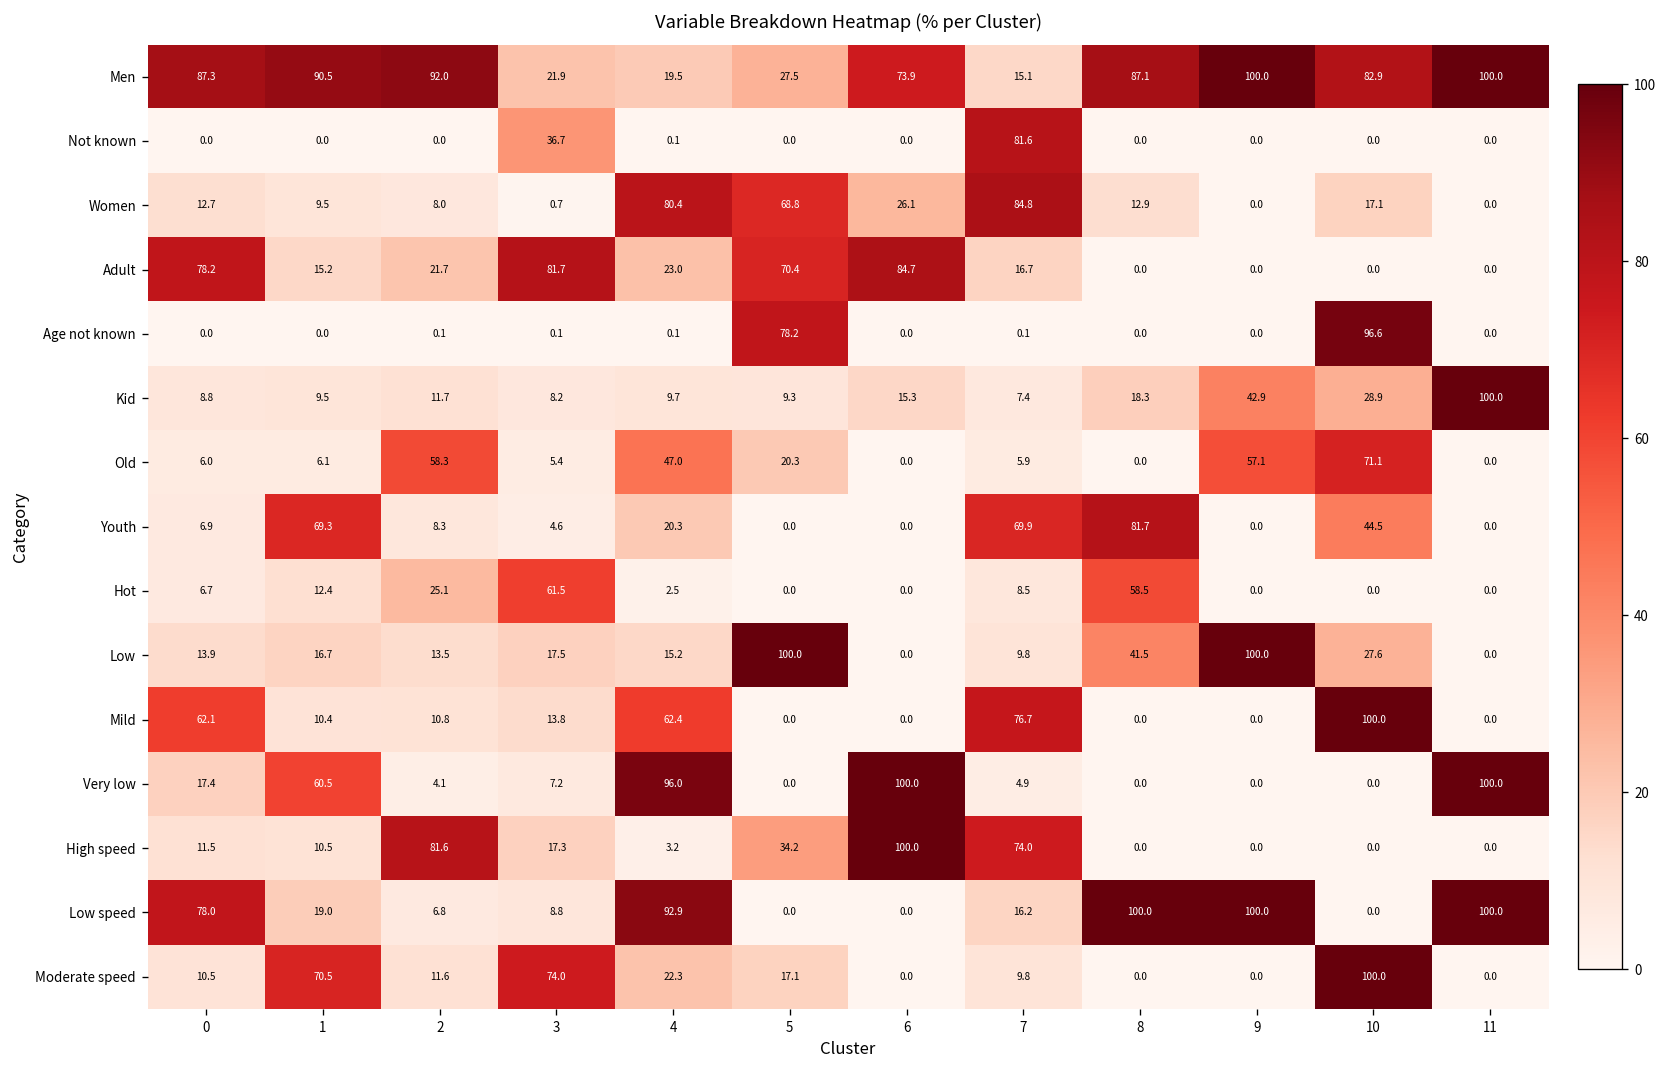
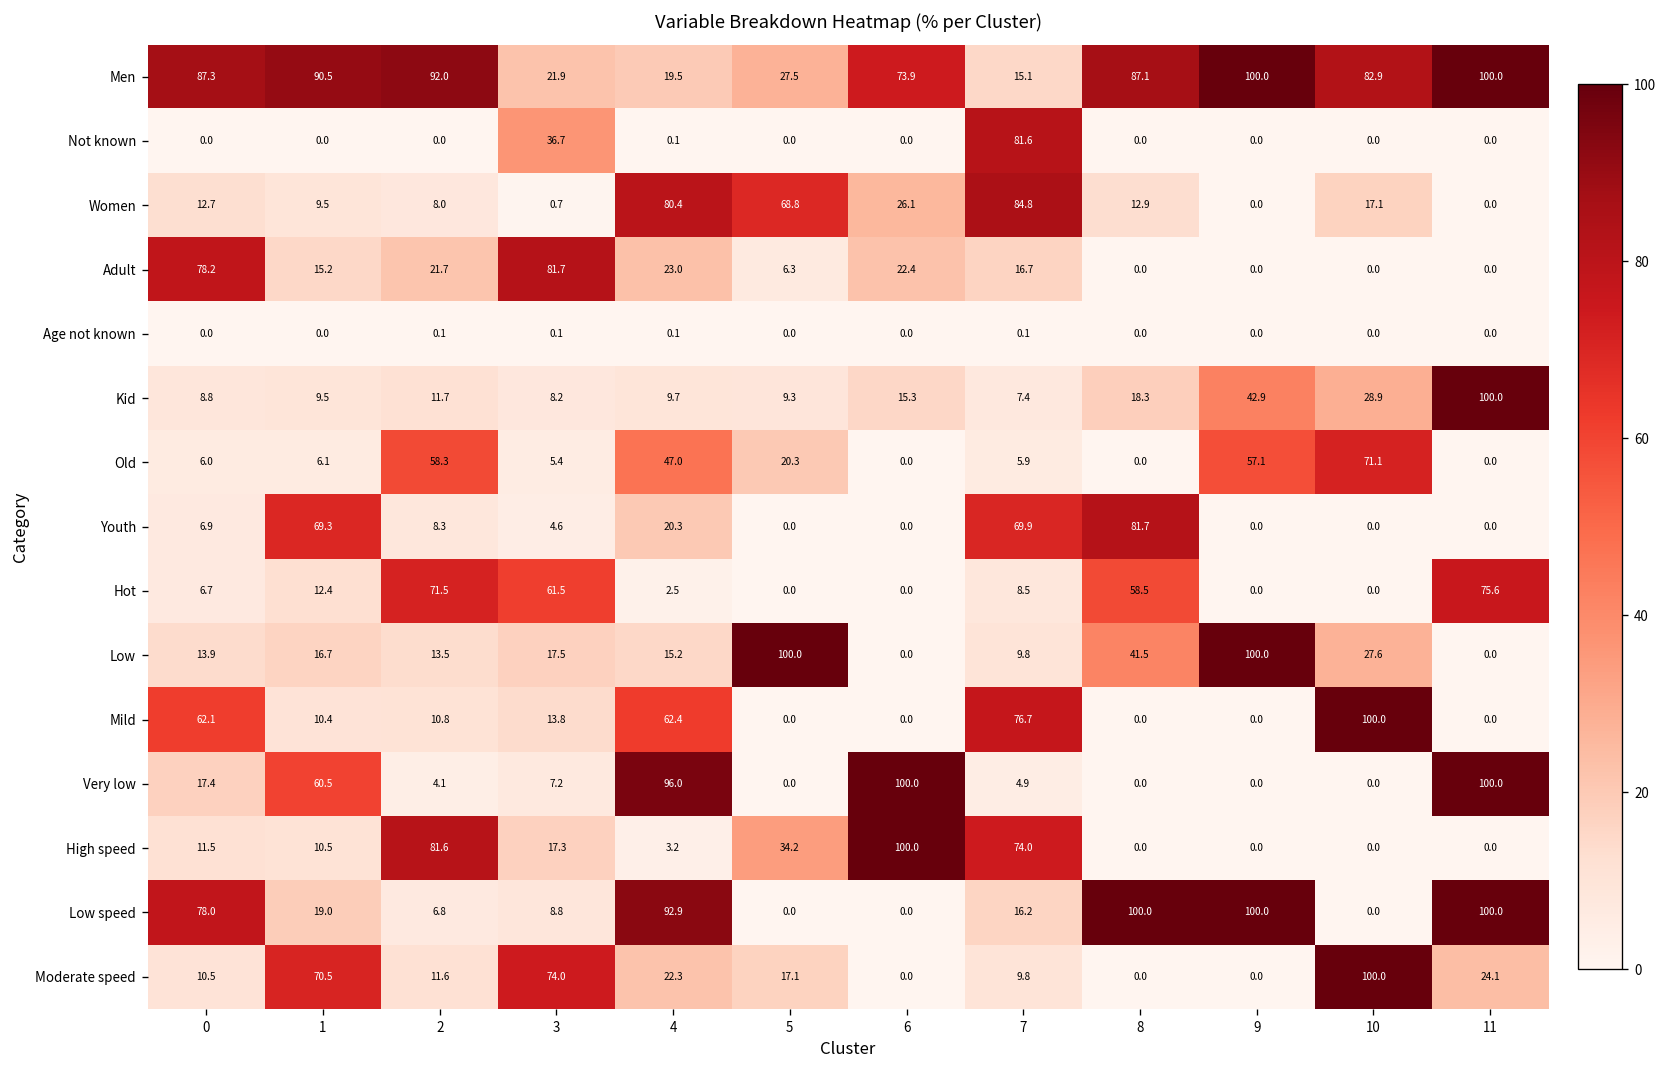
  {
    "Men": {
      "0": 87.3,
      "1": 90.5,
      "2": 92.0,
      "3": 21.9,
      "4": 19.5,
      "5": 27.5,
      "6": 73.9,
      "7": 15.1,
      "8": 87.1,
      "9": 100.0,
      "10": 82.9,
      "11": 100.0
    },
    "Not known": {
      "0": 0.0,
      "1": 0.0,
      "2": 0.0,
      "3": 36.7,
      "4": 0.1,
      "5": 0.0,
      "6": 0.0,
      "7": 81.6,
      "8": 0.0,
      "9": 0.0,
      "10": 0.0,
      "11": 0.0
    },
    "Women": {
      "0": 12.7,
      "1": 9.5,
      "2": 8.0,
      "3": 0.7,
      "4": 80.4,
      "5": 68.8,
      "6": 26.1,
      "7": 84.8,
      "8": 12.9,
      "9": 0.0,
      "10": 17.1,
      "11": 0.0
    },
    "Adult": {
      "0": 78.2,
      "1": 15.2,
      "2": 21.7,
      "3": 81.7,
      "4": 23.0,
-     "5": 70.4,
-     "6": 84.7,
+     "5": 6.3,
+     "6": 22.4,
      "7": 16.7,
      "8": 0.0,
      "9": 0.0,
      "10": 0.0,
      "11": 0.0
    },
    "Age not known": {
      "0": 0.0,
      "1": 0.0,
      "2": 0.1,
      "3": 0.1,
      "4": 0.1,
-     "5": 78.2,
+     "5": 0.0,
      "6": 0.0,
      "7": 0.1,
      "8": 0.0,
      "9": 0.0,
-     "10": 96.6,
+     "10": 0.0,
      "11": 0.0
    },
    "Kid": {
      "0": 8.8,
      "1": 9.5,
      "2": 11.7,
      "3": 8.2,
      "4": 9.7,
      "5": 9.3,
      "6": 15.3,
      "7": 7.4,
      "8": 18.3,
      "9": 42.9,
      "10": 28.9,
      "11": 100.0
    },
    "Old": {
      "0": 6.0,
      "1": 6.1,
      "2": 58.3,
      "3": 5.4,
      "4": 47.0,
      "5": 20.3,
      "6": 0.0,
      "7": 5.9,
      "8": 0.0,
      "9": 57.1,
      "10": 71.1,
      "11": 0.0
    },
    "Youth": {
      "0": 6.9,
      "1": 69.3,
      "2": 8.3,
      "3": 4.6,
      "4": 20.3,
      "5": 0.0,
      "6": 0.0,
      "7": 69.9,
      "8": 81.7,
      "9": 0.0,
-     "10": 44.5,
+     "10": 0.0,
      "11": 0.0
    },
    "Hot": {
      "0": 6.7,
      "1": 12.4,
-     "2": 25.1,
+     "2": 71.5,
      "3": 61.5,
      "4": 2.5,
      "5": 0.0,
      "6": 0.0,
      "7": 8.5,
      "8": 58.5,
      "9": 0.0,
      "10": 0.0,
-     "11": 0.0
+     "11": 75.6
    },
    "Low": {
      "0": 13.9,
      "1": 16.7,
      "2": 13.5,
      "3": 17.5,
      "4": 15.2,
      "5": 100.0,
      "6": 0.0,
      "7": 9.8,
      "8": 41.5,
      "9": 100.0,
      "10": 27.6,
      "11": 0.0
    },
    "Mild": {
      "0": 62.1,
      "1": 10.4,
      "2": 10.8,
      "3": 13.8,
      "4": 62.4,
      "5": 0.0,
      "6": 0.0,
      "7": 76.7,
      "8": 0.0,
      "9": 0.0,
      "10": 100.0,
      "11": 0.0
    },
    "Very low": {
      "0": 17.4,
      "1": 60.5,
      "2": 4.1,
      "3": 7.2,
      "4": 96.0,
      "5": 0.0,
      "6": 100.0,
      "7": 4.9,
      "8": 0.0,
      "9": 0.0,
      "10": 0.0,
      "11": 100.0
    },
    "High speed": {
      "0": 11.5,
      "1": 10.5,
      "2": 81.6,
      "3": 17.3,
      "4": 3.2,
      "5": 34.2,
      "6": 100.0,
      "7": 74.0,
      "8": 0.0,
      "9": 0.0,
      "10": 0.0,
      "11": 0.0
    },
    "Low speed": {
      "0": 78.0,
      "1": 19.0,
      "2": 6.8,
      "3": 8.8,
      "4": 92.9,
      "5": 0.0,
      "6": 0.0,
      "7": 16.2,
      "8": 100.0,
      "9": 100.0,
      "10": 0.0,
      "11": 100.0
    },
    "Moderate speed": {
      "0": 10.5,
      "1": 70.5,
      "2": 11.6,
      "3": 74.0,
      "4": 22.3,
      "5": 17.1,
      "6": 0.0,
      "7": 9.8,
      "8": 0.0,
      "9": 0.0,
      "10": 100.0,
-     "11": 0.0
+     "11": 24.1
    }
  }
